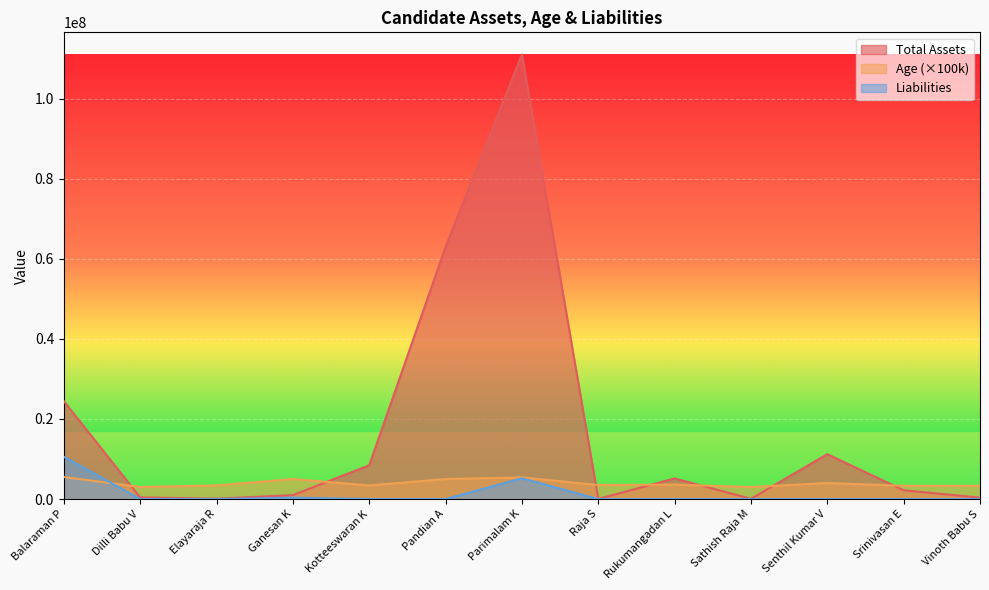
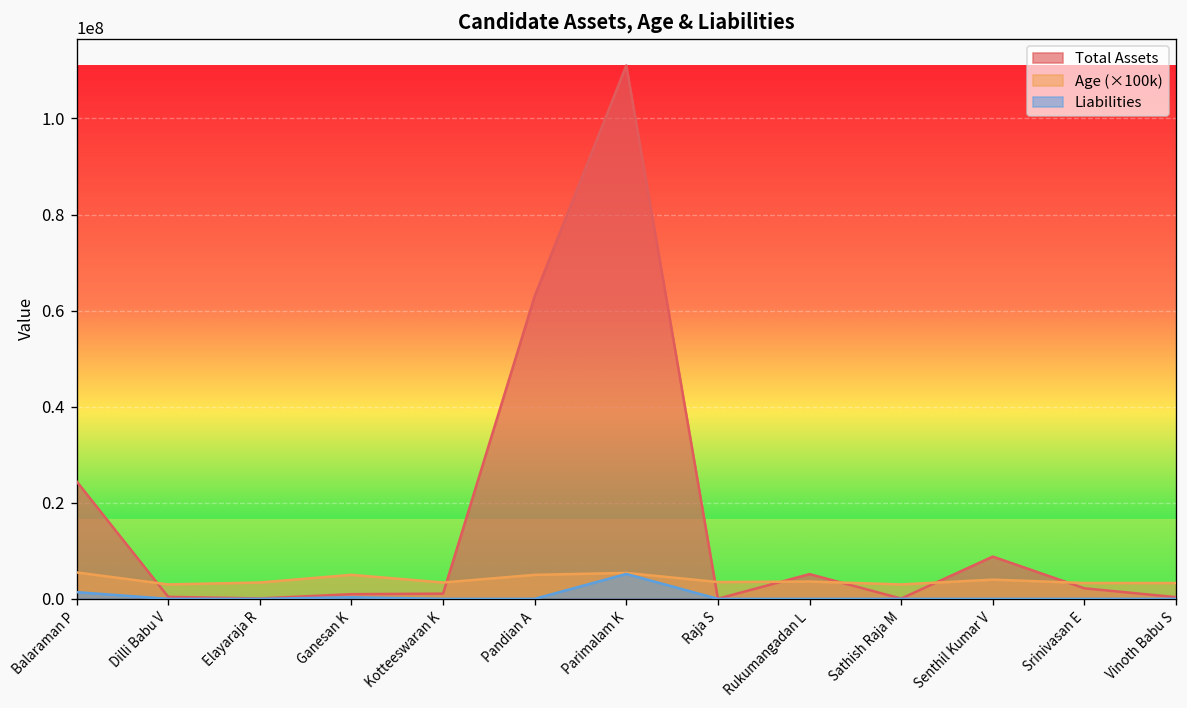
  {
    "Total Assets": {
      "Balaraman P": 24000000,
      "Ganesan K": 1000000,
-     "Kotteeswaran K": 8000000,
+     "Kotteeswaran K": 1000000,
      "Pandian A": 63000000,
      "Parimalam K": 111000000,
      "Rukumangadan L": 5000000,
-     "Senthil Kumar V": 11000000,
+     "Senthil Kumar V": 9000000,
      "Srinivasan E": 2000000
    },
    "Age (×100k)": {
      "Balaraman P": 6000000,
      "Dilli Babu V": 3000000,
      "Elayaraja R": 3000000,
      "Ganesan K": 5000000,
      "Kotteeswaran K": 3000000,
      "Pandian A": 5000000,
      "Raja S": 4000000,
      "Rukumangadan L": 4000000,
      "Sathish Raja M": 3000000,
      "Senthil Kumar V": 4000000,
      "Srinivasan E": 3000000,
      "Vinoth Babu S": 3000000
    },
    "Liabilities": {
-     "Balaraman P": 11000000,
+     "Balaraman P": 1000000,
      "Ganesan K": 0,
      "Kotteeswaran K": 0,
      "Pandian A": 0,
      "Rukumangadan L": 0,
      "Senthil Kumar V": 0,
      "Srinivasan E": 0
    }
  }
